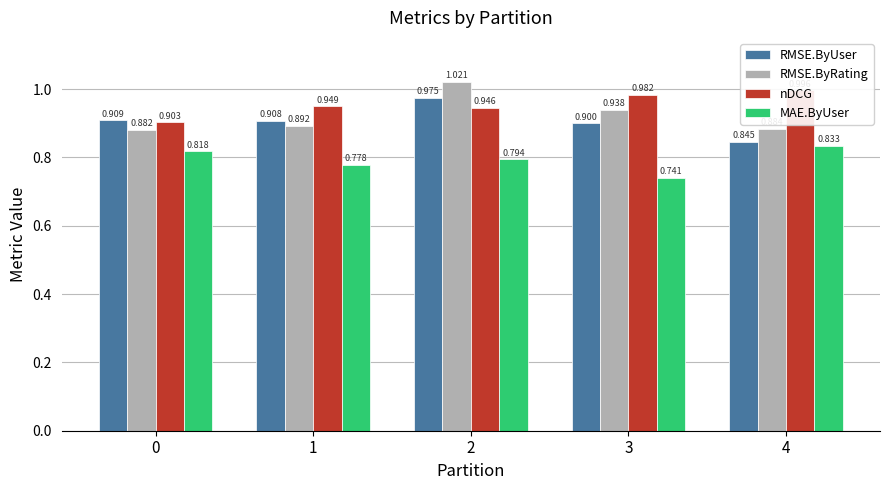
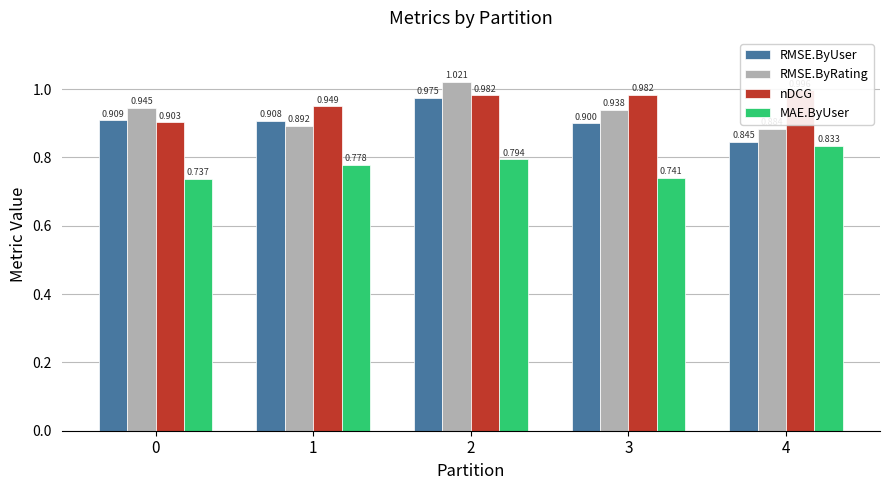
  {
    "RMSE.ByUser": {
      "0": 0.909,
      "1": 0.908,
      "2": 0.975,
      "3": 0.900,
      "4": 0.845
    },
    "RMSE.ByRating": {
-     "0": 0.882,
+     "0": 0.945,
      "1": 0.892,
      "2": 1.021,
      "3": 0.938
    },
    "nDCG": {
      "0": 0.903,
      "1": 0.949,
-     "2": 0.946,
+     "2": 0.982,
      "3": 0.982
    },
    "MAE.ByUser": {
-     "0": 0.818,
+     "0": 0.737,
      "1": 0.778,
      "2": 0.794,
      "3": 0.741,
      "4": 0.833
    }
  }
